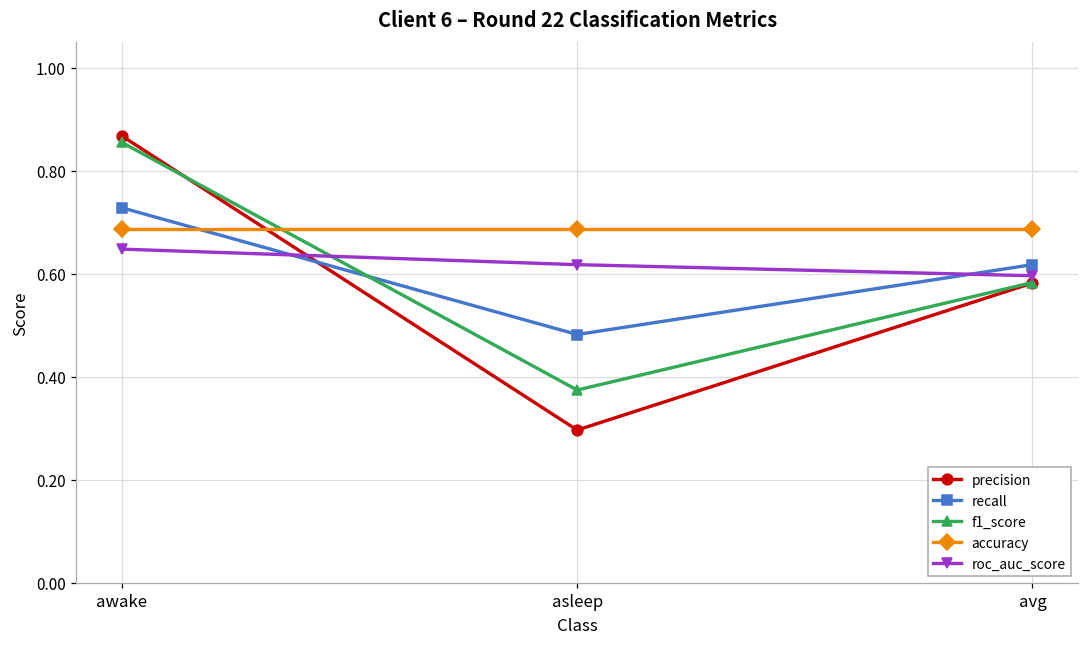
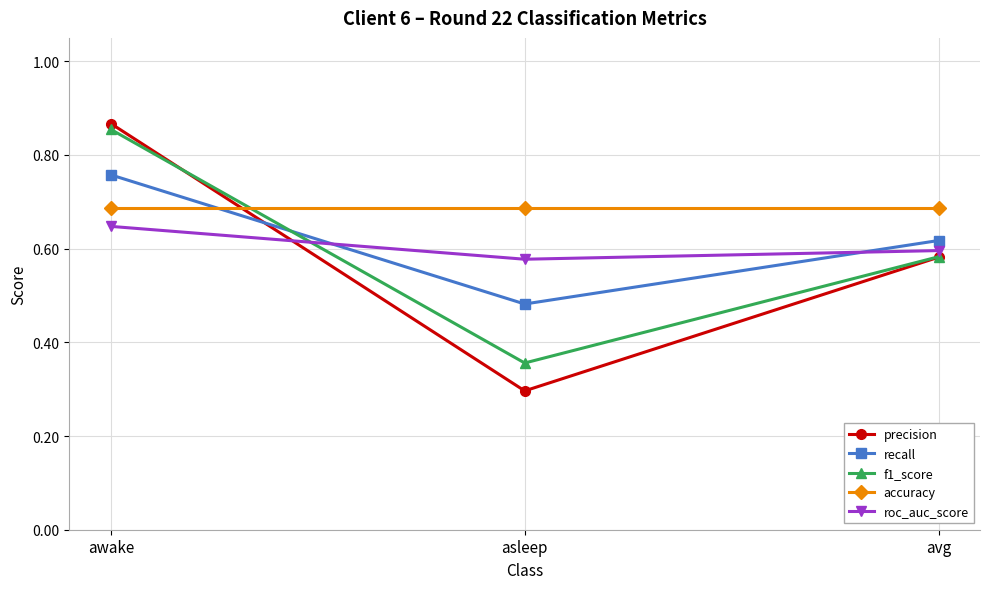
  {
    "precision": {
      "awake": 0.87,
      "asleep": 0.30
    },
    "recall": {
-     "awake": 0.73,
+     "awake": 0.76,
      "asleep": 0.48,
      "avg": 0.62
    },
    "f1_score": {
      "awake": 0.85,
-     "asleep": 0.37
+     "asleep": 0.36
    },
    "accuracy": {
      "awake": 0.69,
      "asleep": 0.69,
      "avg": 0.69
    },
    "roc_auc_score": {
      "awake": 0.65,
-     "asleep": 0.62,
+     "asleep": 0.58,
      "avg": 0.60
    }
  }
